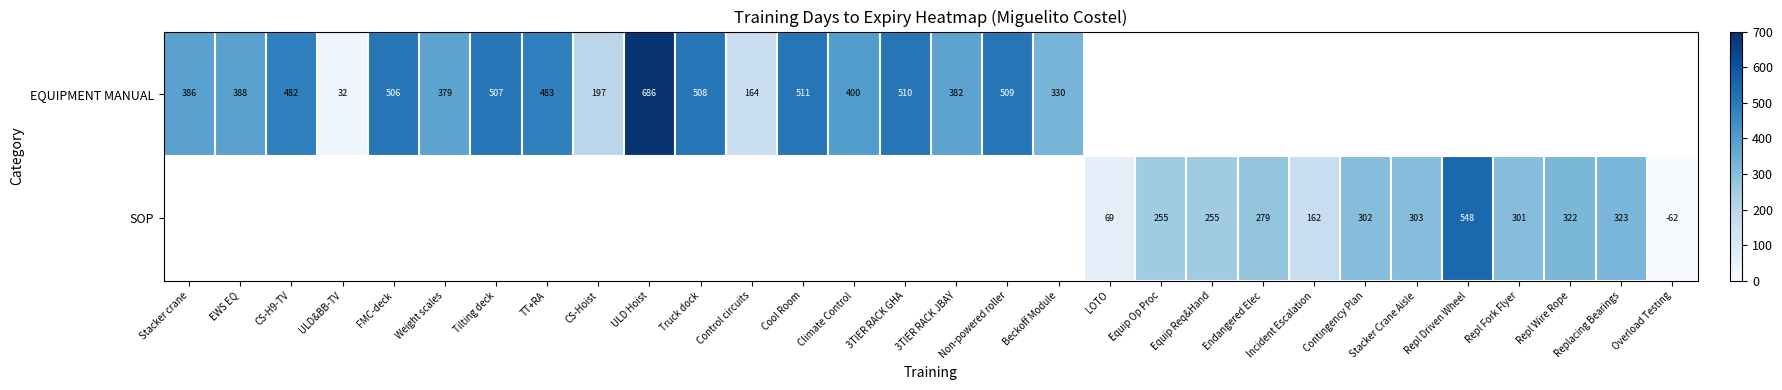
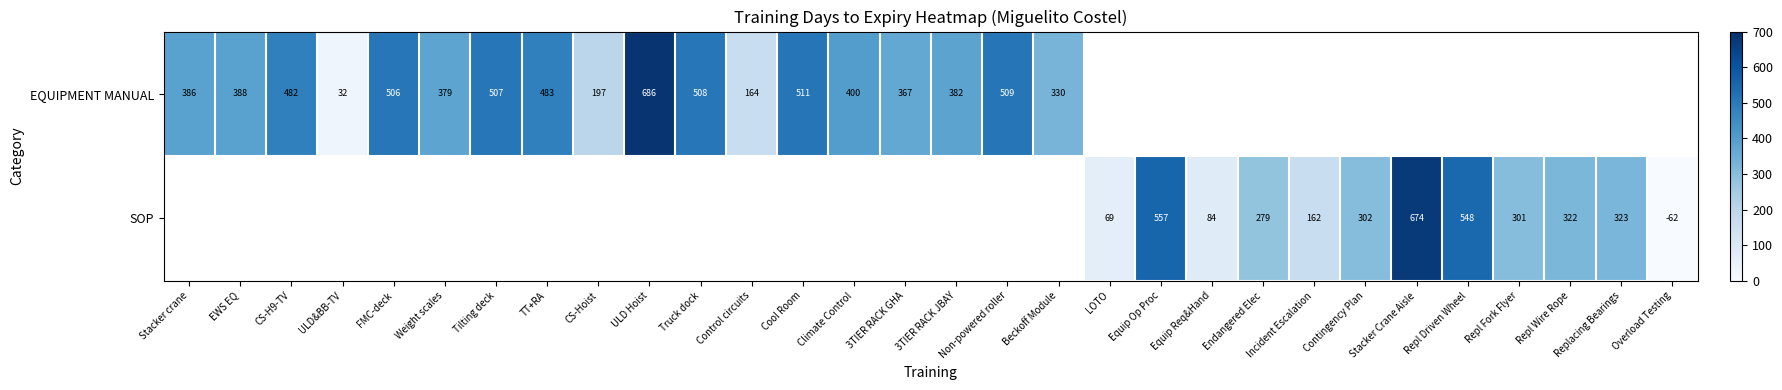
  {
    "EQUIPMENT MANUAL": {
      "Stacker crane": 386,
      "EWS EQ": 388,
      "CS-H9-TV": 482,
      "ULD&BB-TV": 32,
      "FMC-deck": 506,
      "Weight scales": 379,
      "Tilting deck": 507,
      "TT+RA": 483,
      "CS-Hoist": 197,
      "ULD Hoist": 686,
      "Truck dock": 508,
      "Control circuits": 164,
      "Cool Room": 511,
      "Climate Control": 400,
-     "3TIER RACK GHA": 510,
+     "3TIER RACK GHA": 367,
      "3TIER RACK JBAY": 382,
      "Non-powered roller": 509,
      "Beckoff Module": 330
    },
    "SOP": {
      "LOTO": 69,
-     "Equip Op Proc": 255,
-     "Equip Req&Hand": 255,
+     "Equip Op Proc": 557,
+     "Equip Req&Hand": 84,
      "Endangered Elec": 279,
      "Incident Escalation": 162,
      "Contingency Plan": 302,
-     "Stacker Crane Aisle": 303,
+     "Stacker Crane Aisle": 674,
      "Repl Driven Wheel": 548,
      "Repl Fork Flyer": 301,
      "Repl Wire Rope": 322,
      "Replacing Bearings": 323,
      "Overload Testing": -62
    }
  }
